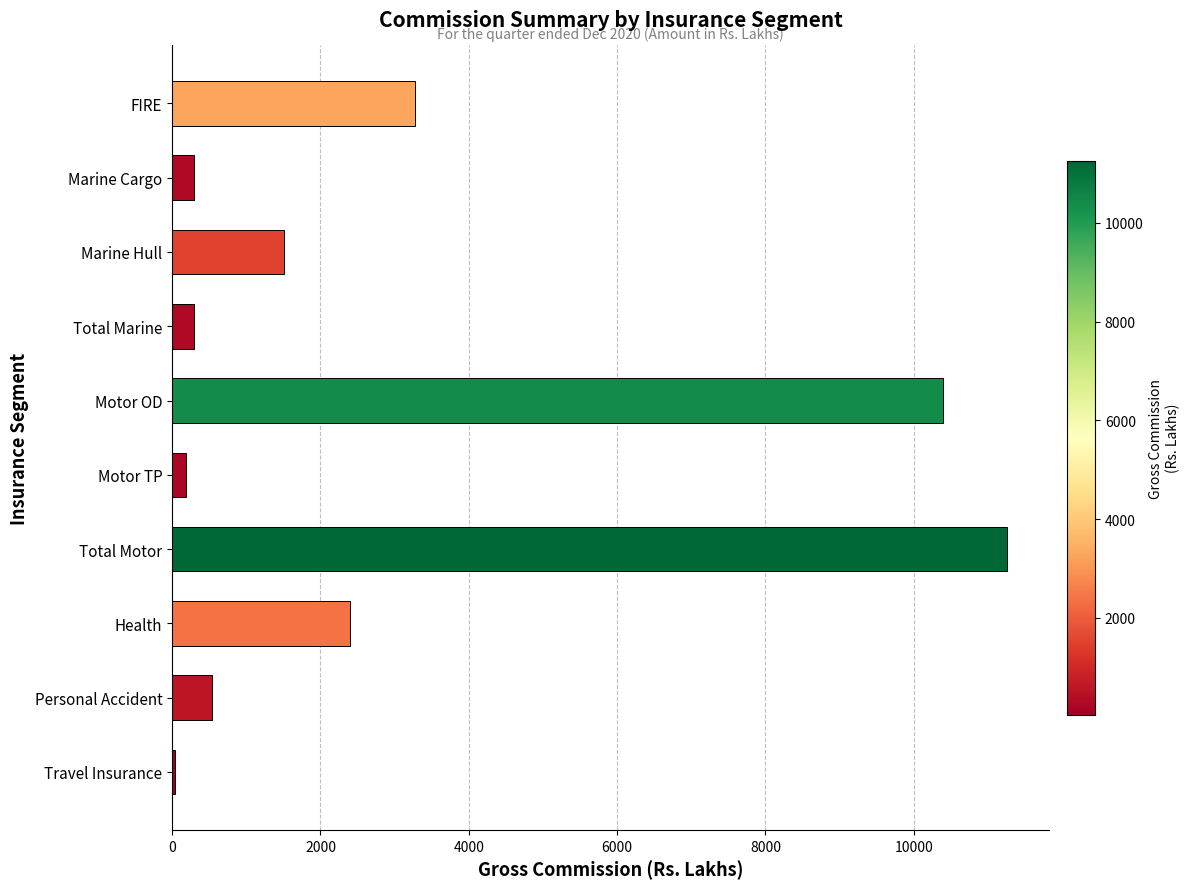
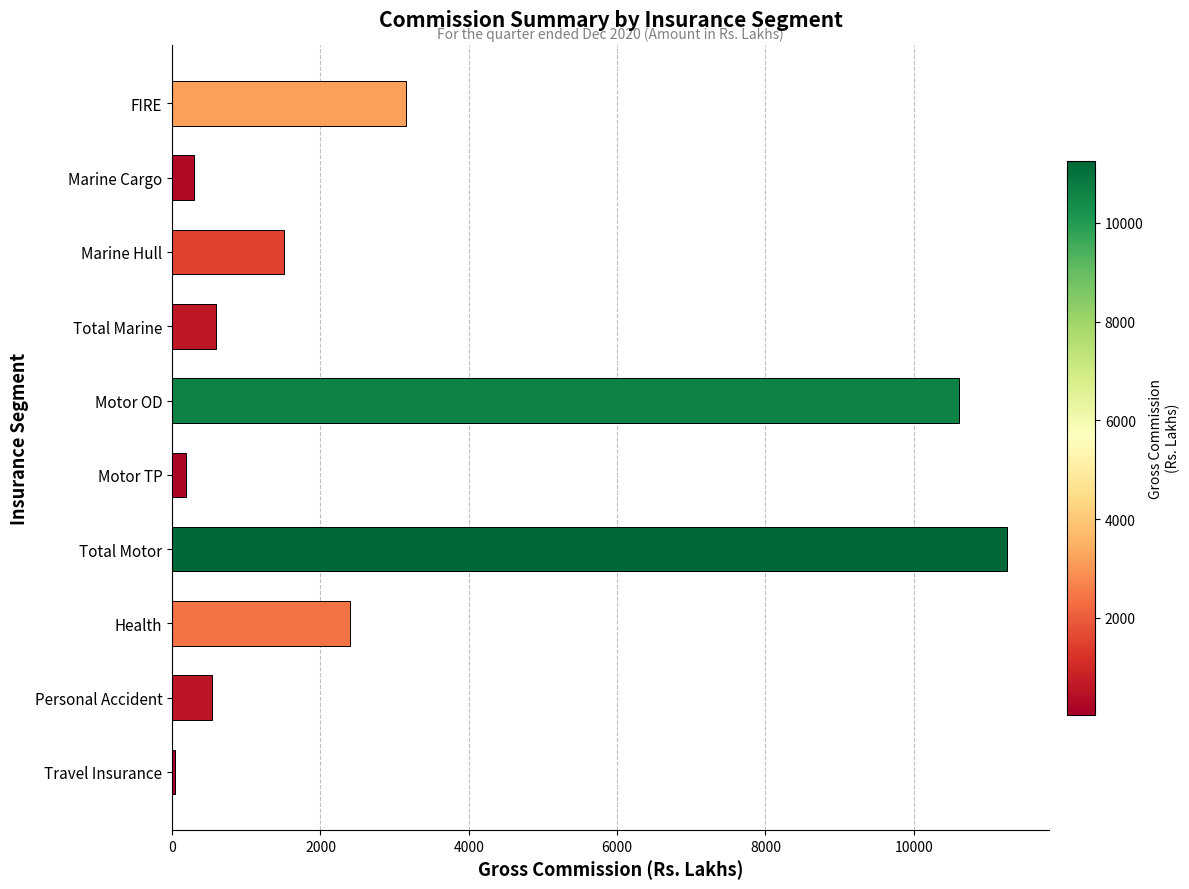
  {
-   "FIRE": 3300,
+   "FIRE": 3200,
    "Marine Cargo": 300,
    "Marine Hull": 1500,
-   "Total Marine": 300,
-   "Motor OD": 10400,
+   "Total Marine": 600,
+   "Motor OD": 10600,
    "Motor TP": 200,
    "Total Motor": 11300,
    "Health": 2400,
    "Personal Accident": 500,
    "Travel Insurance": 0
  }
